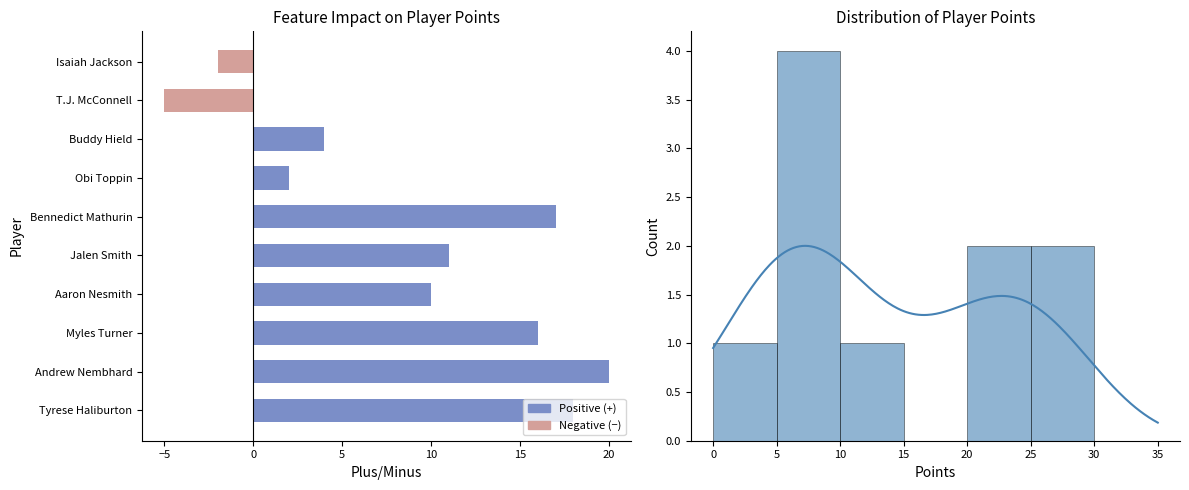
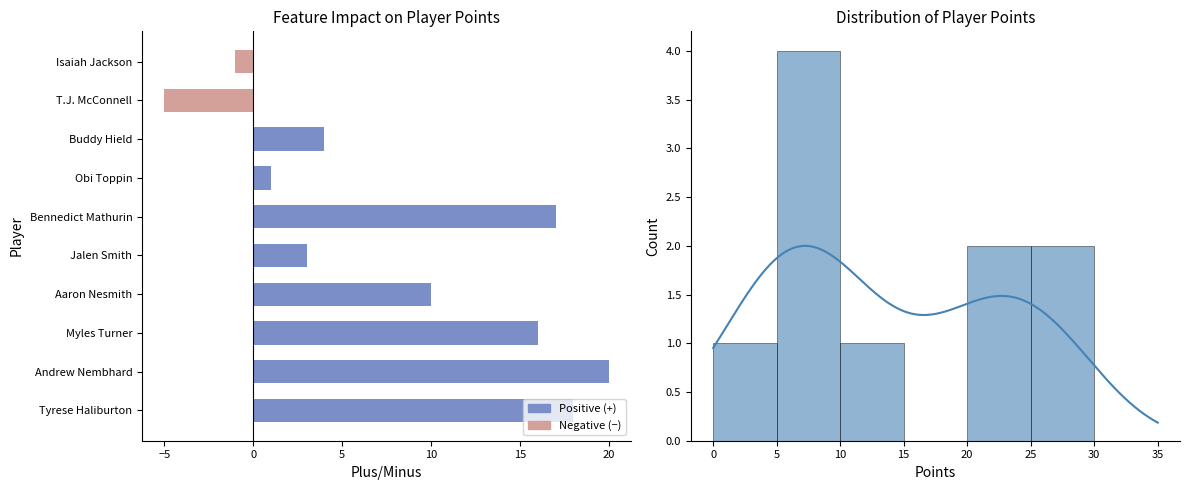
  {
    "Feature Impact on Player Points": {
-     "Isaiah Jackson": -2,
+     "Isaiah Jackson": -1,
      "T.J. McConnell": -5,
      "Buddy Hield": 4,
-     "Obi Toppin": 2,
+     "Obi Toppin": 1,
      "Bennedict Mathurin": 17,
-     "Jalen Smith": 11,
+     "Jalen Smith": 3,
      "Aaron Nesmith": 10,
      "Myles Turner": 16,
      "Andrew Nembhard": 20
    }
  }
